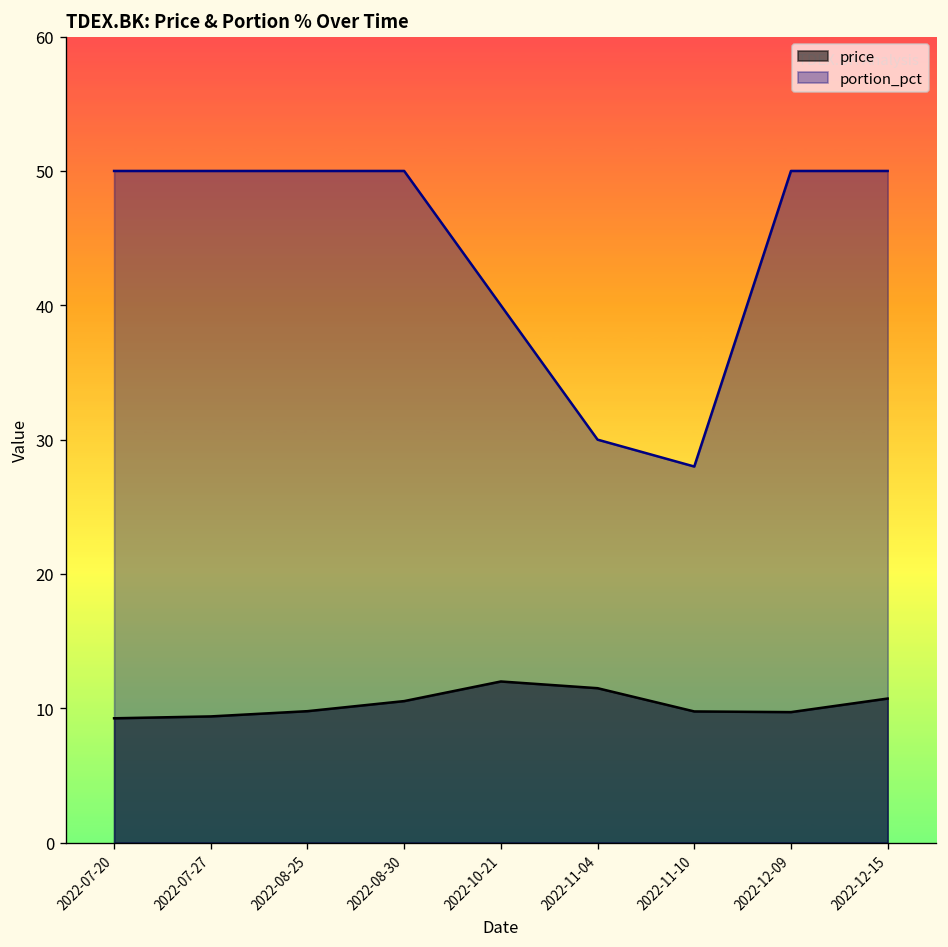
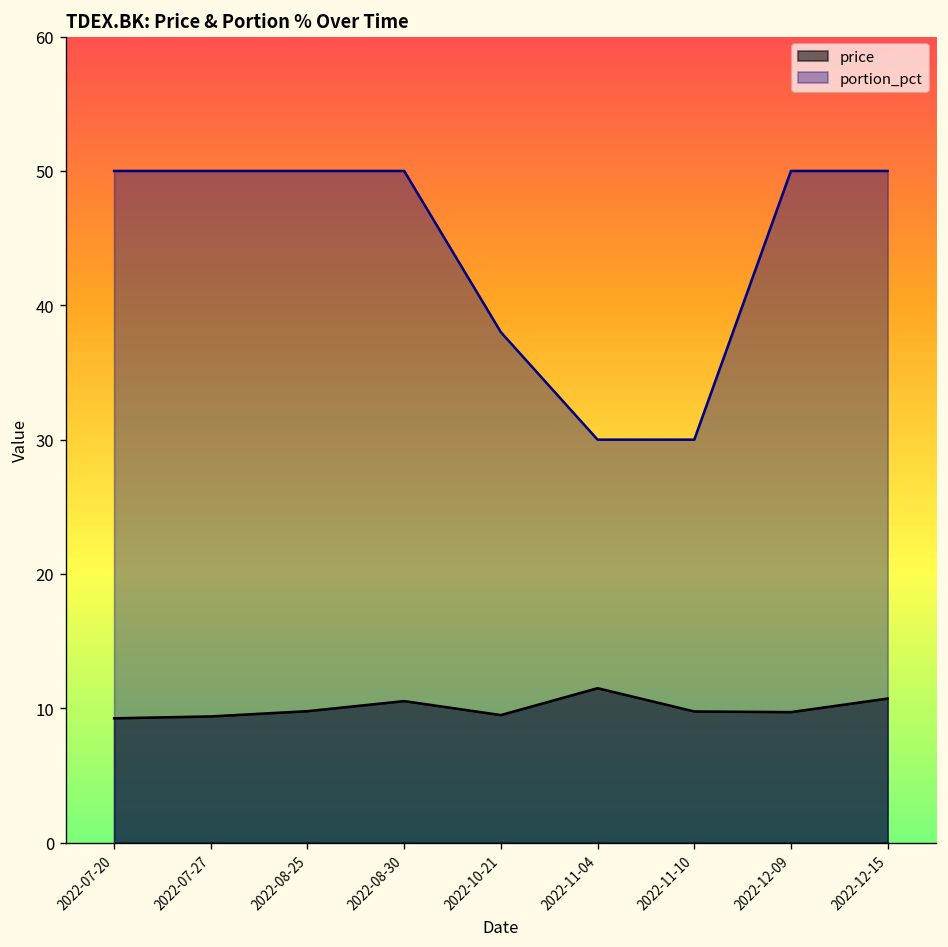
  {
    "price": {
      "2022-07-20": 9.3,
      "2022-07-27": 9.4,
      "2022-08-25": 9.8,
      "2022-08-30": 10.5,
-     "2022-10-21": 12.0,
+     "2022-10-21": 9.5,
      "2022-11-04": 11.5,
      "2022-11-10": 9.8,
      "2022-12-09": 9.7,
      "2022-12-15": 10.7
    },
    "portion_pct": {
      "2022-07-20": 50,
      "2022-07-27": 50,
      "2022-08-25": 50,
      "2022-08-30": 50,
-     "2022-10-21": 40,
+     "2022-10-21": 38,
      "2022-11-04": 30,
-     "2022-11-10": 28,
+     "2022-11-10": 30,
      "2022-12-09": 50,
      "2022-12-15": 50
    }
  }
